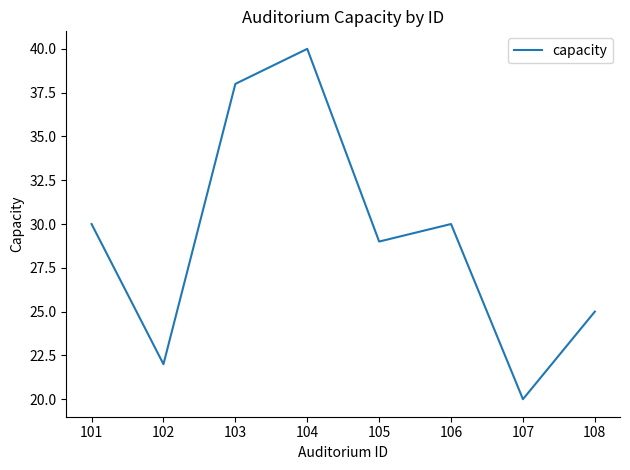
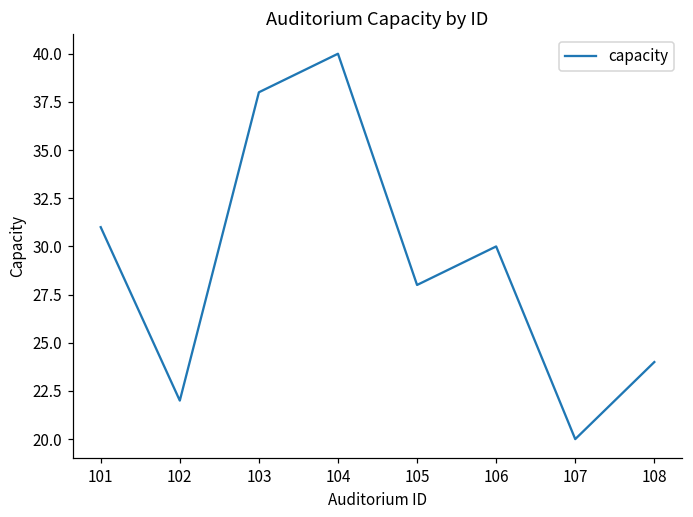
  {
-   "101": 30,
+   "101": 31,
    "102": 22,
    "103": 38,
    "104": 40,
-   "105": 29,
+   "105": 28,
    "106": 30,
    "107": 20,
-   "108": 25
+   "108": 24
  }
